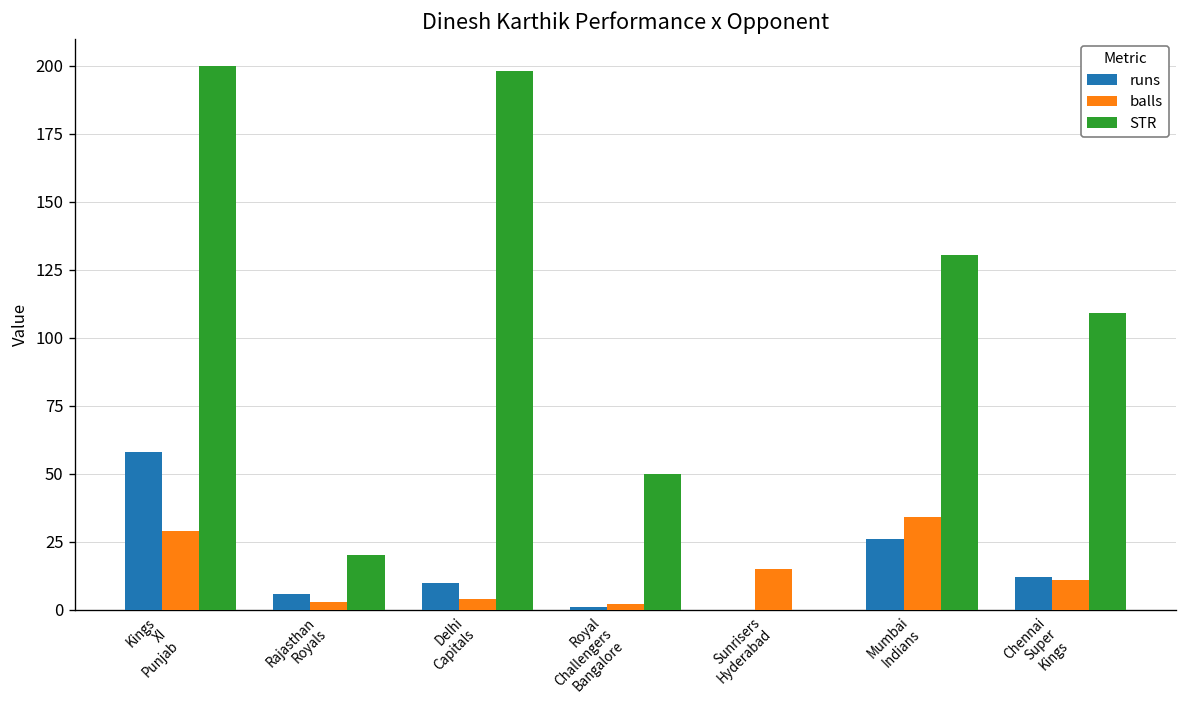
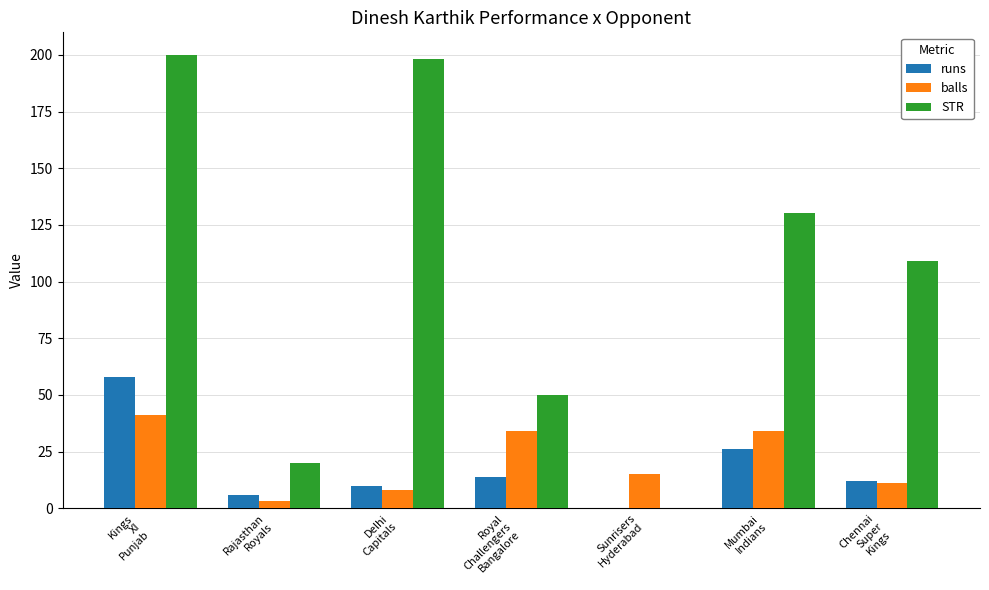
  {
    "runs": {
      "Kings XI Punjab": 58,
      "Rajasthan Royals": 6,
      "Delhi Capitals": 10,
-     "Royal Challengers Bangalore": 1,
+     "Royal Challengers Bangalore": 14,
      "Sunrisers Hyderabad": 0,
      "Mumbai Indians": 26,
      "Chennai Super Kings": 12
    },
    "balls": {
-     "Kings XI Punjab": 29,
+     "Kings XI Punjab": 41,
      "Rajasthan Royals": 3,
-     "Delhi Capitals": 4,
-     "Royal Challengers Bangalore": 2,
+     "Delhi Capitals": 8,
+     "Royal Challengers Bangalore": 34,
      "Sunrisers Hyderabad": 15,
      "Mumbai Indians": 34,
      "Chennai Super Kings": 11
    },
    "STR": {
      "Kings XI Punjab": 200,
      "Rajasthan Royals": 20,
      "Delhi Capitals": 198,
      "Royal Challengers Bangalore": 50,
      "Sunrisers Hyderabad": 0,
      "Mumbai Indians": 130,
      "Chennai Super Kings": 109
    }
  }
